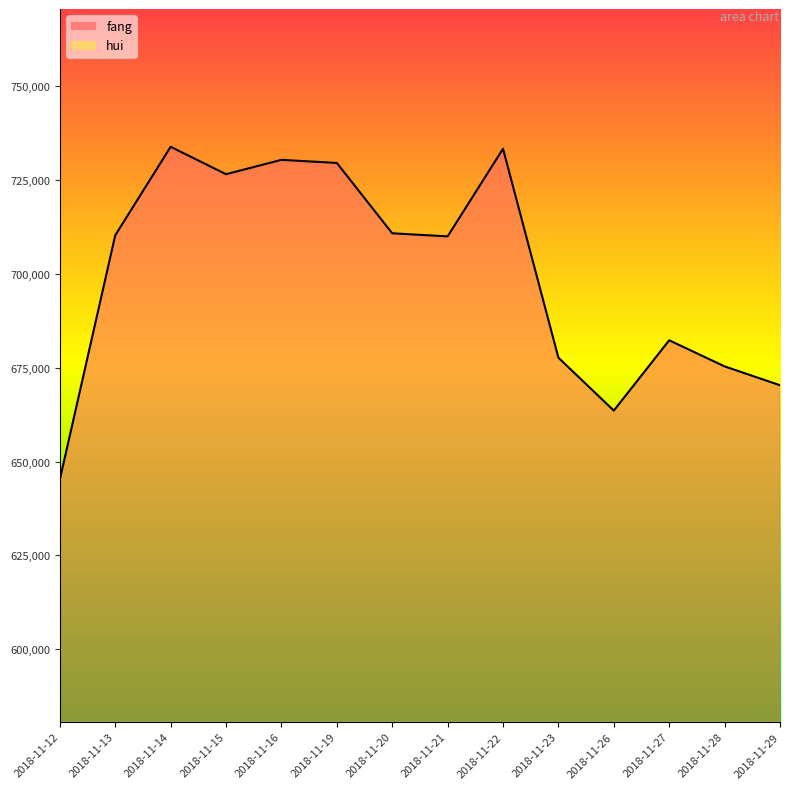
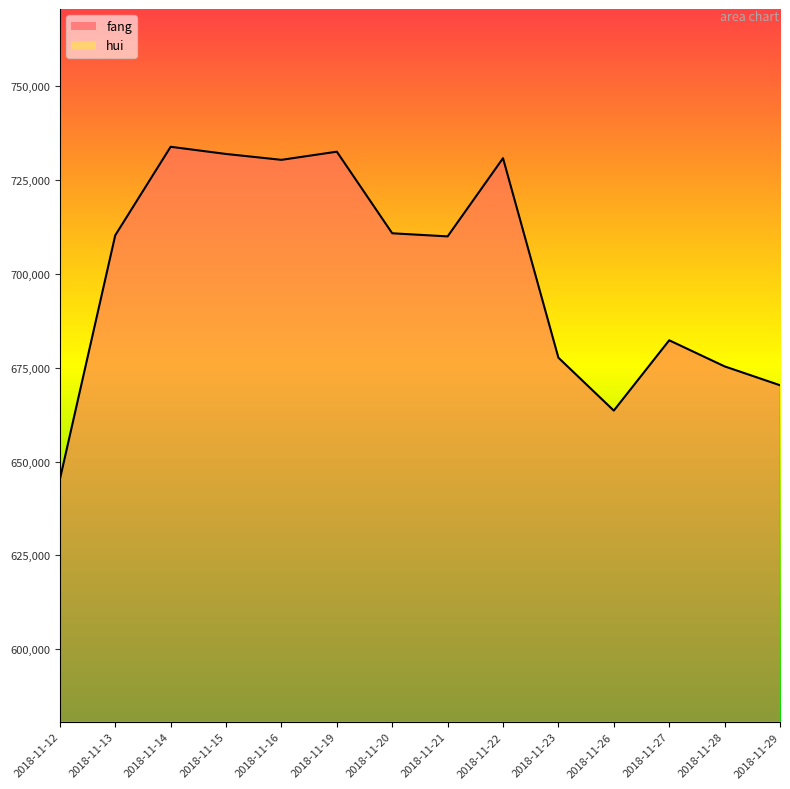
  {
    "fang": {
      "2018-11-12": "645,000",
      "2018-11-13": "710,000",
      "2018-11-14": "734,000",
-     "2018-11-15": "727,000",
+     "2018-11-15": "732,000",
      "2018-11-16": "730,000",
-     "2018-11-19": "730,000",
+     "2018-11-19": "732,000",
      "2018-11-20": "711,000",
      "2018-11-21": "710,000",
-     "2018-11-22": "733,000",
+     "2018-11-22": "731,000",
      "2018-11-23": "678,000",
      "2018-11-26": "664,000",
      "2018-11-27": "682,000",
      "2018-11-28": "675,000",
      "2018-11-29": "670,000"
    }
  }
